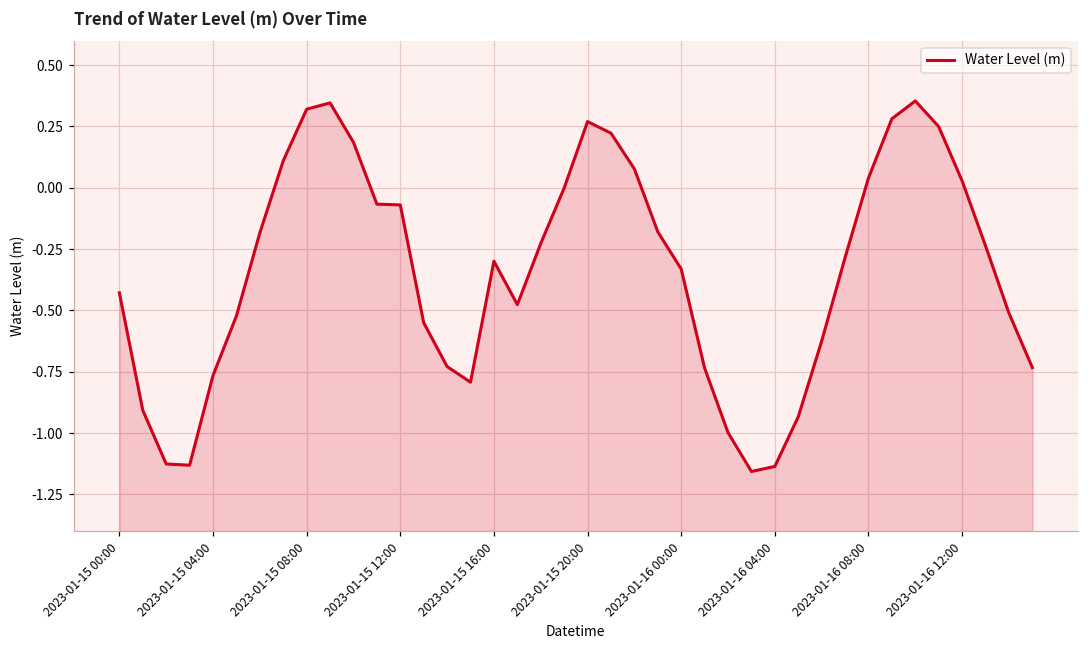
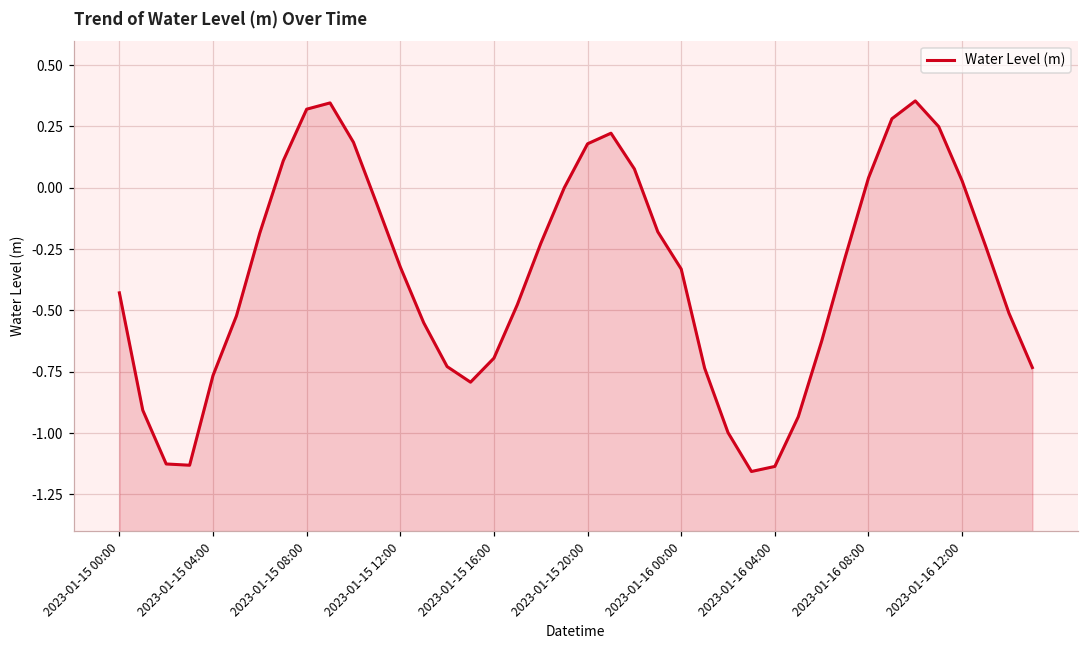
  {
    "2023-01-15 00:00": -0.43,
    "2023-01-15 04:00": -0.77,
    "2023-01-15 08:00": 0.32,
-   "2023-01-15 12:00": -0.07,
-   "2023-01-15 16:00": -0.30,
-   "2023-01-15 20:00": 0.27,
+   "2023-01-15 12:00": -0.32,
+   "2023-01-15 16:00": -0.69,
+   "2023-01-15 20:00": 0.18,
    "2023-01-16 00:00": -0.33,
    "2023-01-16 04:00": -1.14,
    "2023-01-16 08:00": 0.04,
    "2023-01-16 12:00": 0.03
  }
